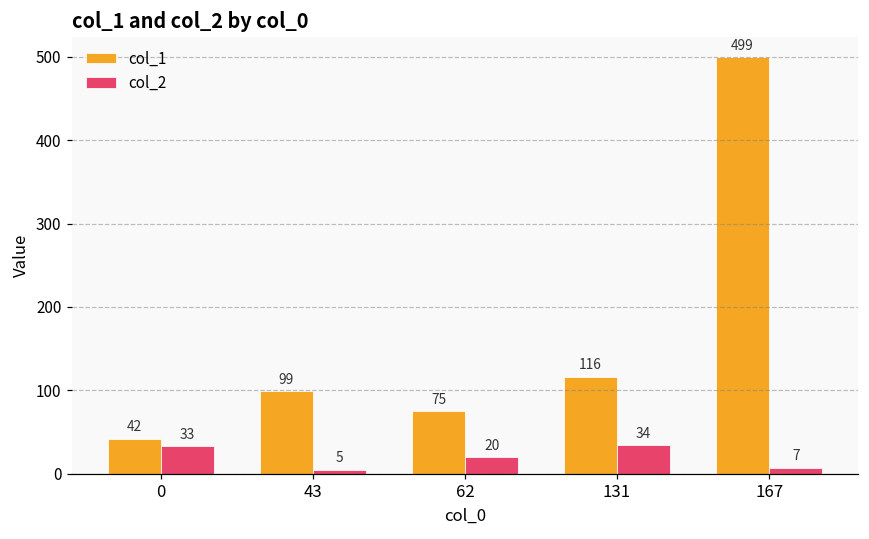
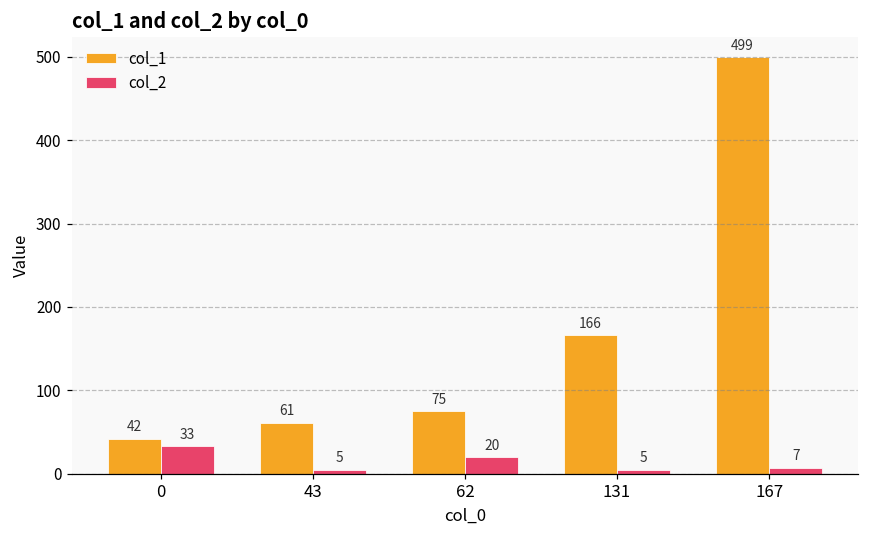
  {
    "col_1": {
      "0": 42,
-     "43": 99,
+     "43": 61,
      "62": 75,
-     "131": 116,
+     "131": 166,
      "167": 499
    },
    "col_2": {
      "0": 33,
      "43": 5,
      "62": 20,
-     "131": 34,
+     "131": 5,
      "167": 7
    }
  }
